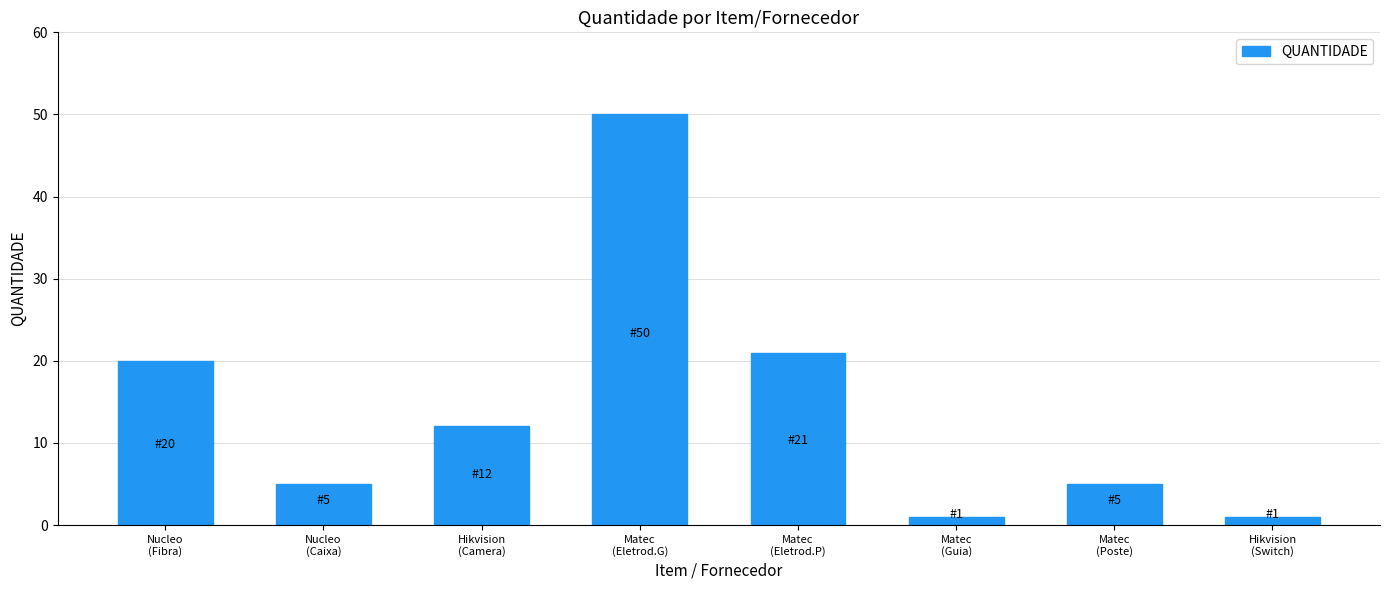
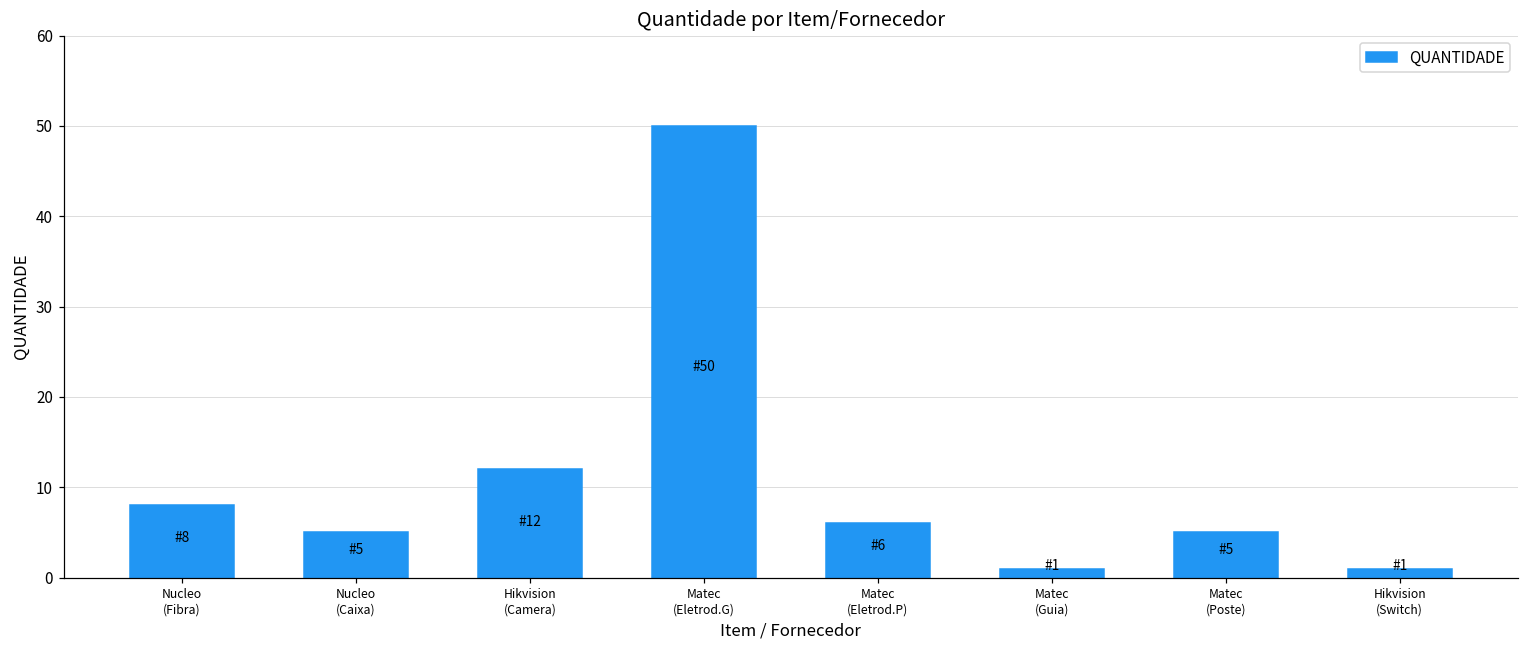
  {
-   "Nucleo (Fibra)": 20,
+   "Nucleo (Fibra)": 8,
    "Nucleo (Caixa)": 5,
    "Hikvision (Camera)": 12,
    "Matec (Eletrod.G)": 50,
-   "Matec (Eletrod.P)": 21,
+   "Matec (Eletrod.P)": 6,
    "Matec (Guia)": 1,
    "Matec (Poste)": 5,
    "Hikvision (Switch)": 1
  }
